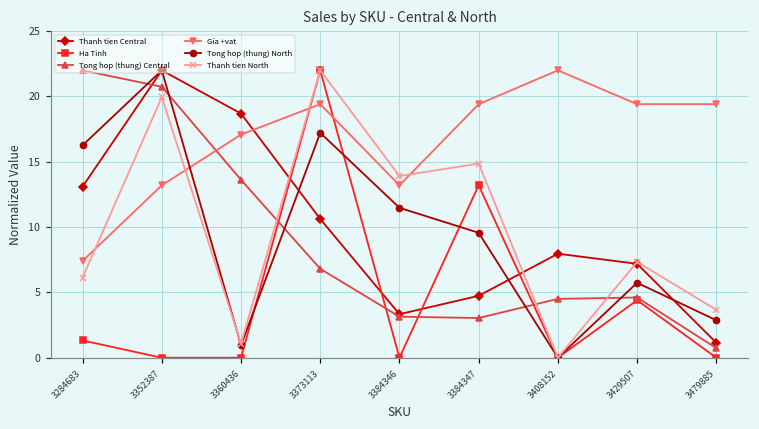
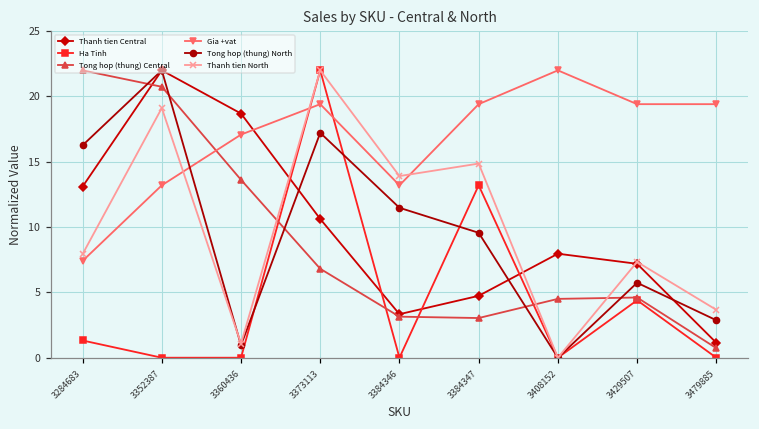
  {
    "Thanh tien North": {
-     "3284683": 6.1,
-     "3352387": 19.9,
+     "3284683": 7.9,
+     "3352387": 19.1,
      "3384346": 13.9,
      "3384347": 14.9,
      "3479885": 3.7
    }
  }
